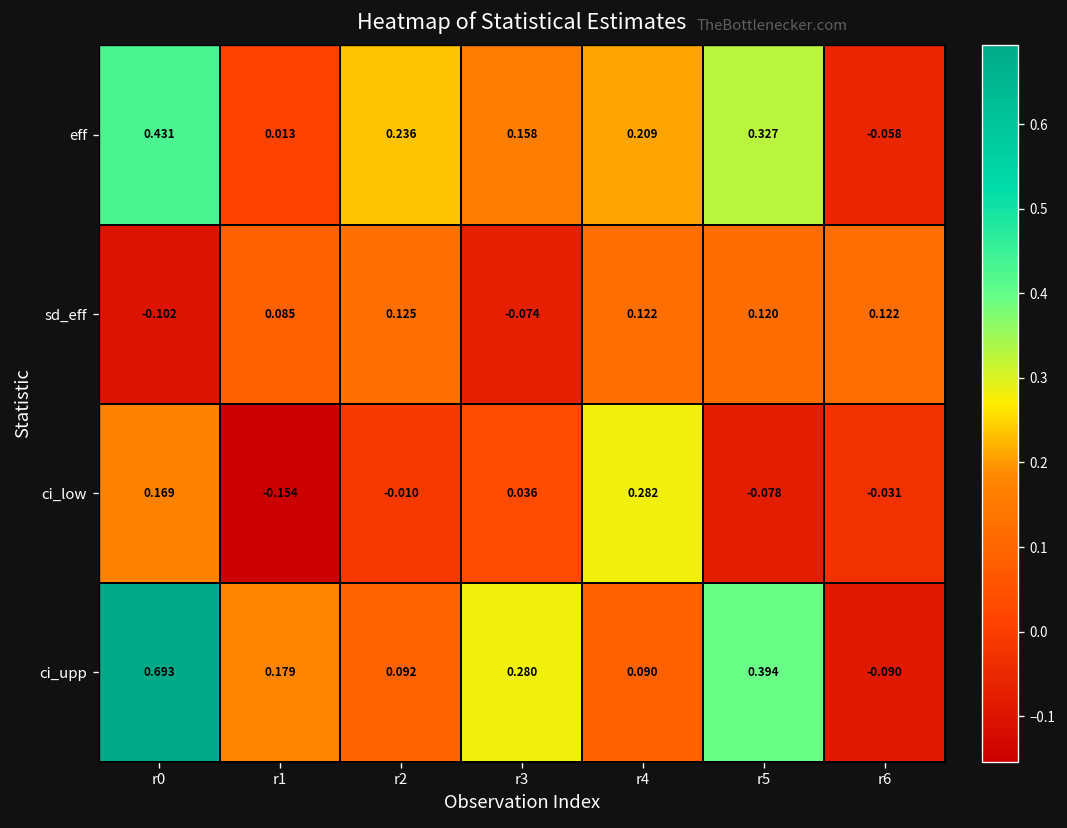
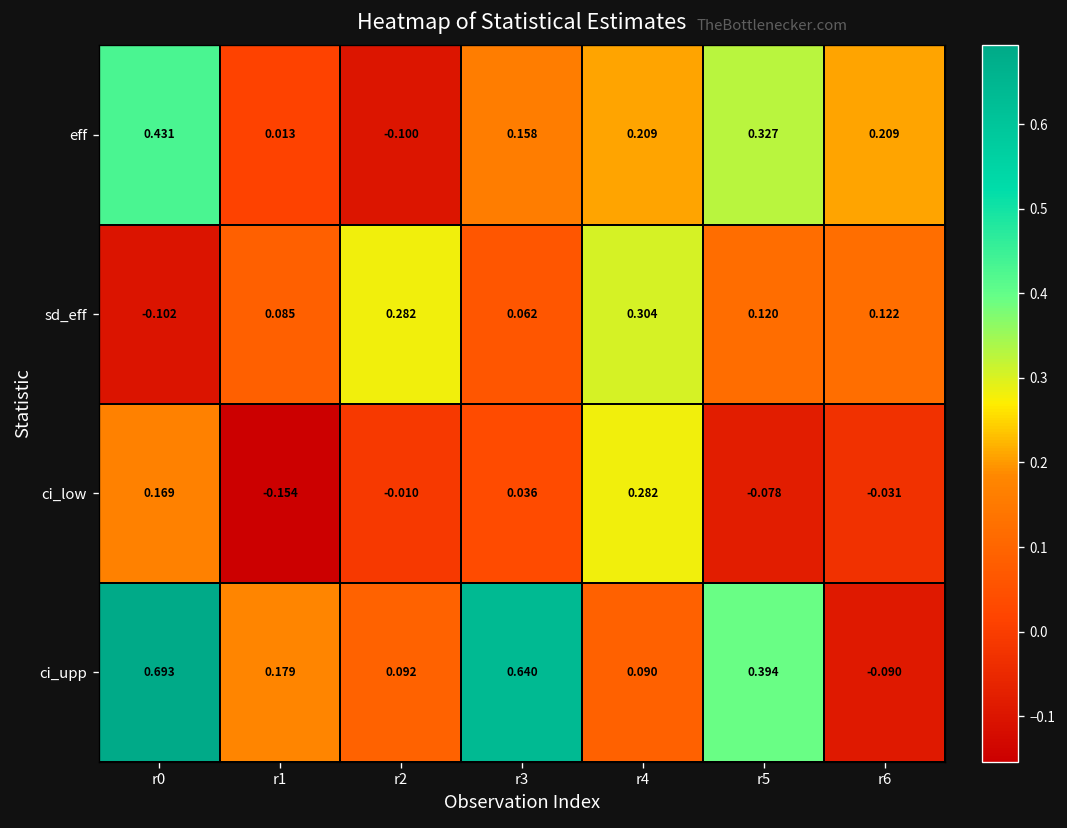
  {
    "eff": {
      "r0": 0.431,
      "r1": 0.013,
-     "r2": 0.236,
+     "r2": -0.100,
      "r3": 0.158,
      "r4": 0.209,
      "r5": 0.327,
-     "r6": -0.058
+     "r6": 0.209
    },
    "sd_eff": {
      "r0": -0.102,
      "r1": 0.085,
-     "r2": 0.125,
-     "r3": -0.074,
-     "r4": 0.122,
+     "r2": 0.282,
+     "r3": 0.062,
+     "r4": 0.304,
      "r5": 0.120,
      "r6": 0.122
    },
    "ci_low": {
      "r0": 0.169,
      "r1": -0.154,
      "r2": -0.010,
      "r3": 0.036,
      "r4": 0.282,
      "r5": -0.078,
      "r6": -0.031
    },
    "ci_upp": {
      "r0": 0.693,
      "r1": 0.179,
      "r2": 0.092,
-     "r3": 0.280,
+     "r3": 0.640,
      "r4": 0.090,
      "r5": 0.394,
      "r6": -0.090
    }
  }
